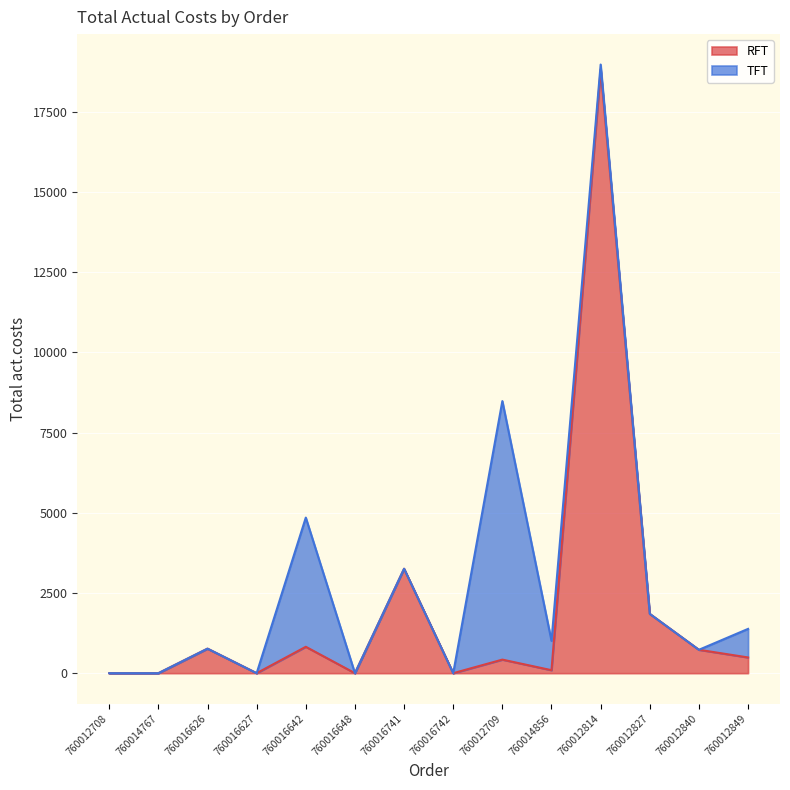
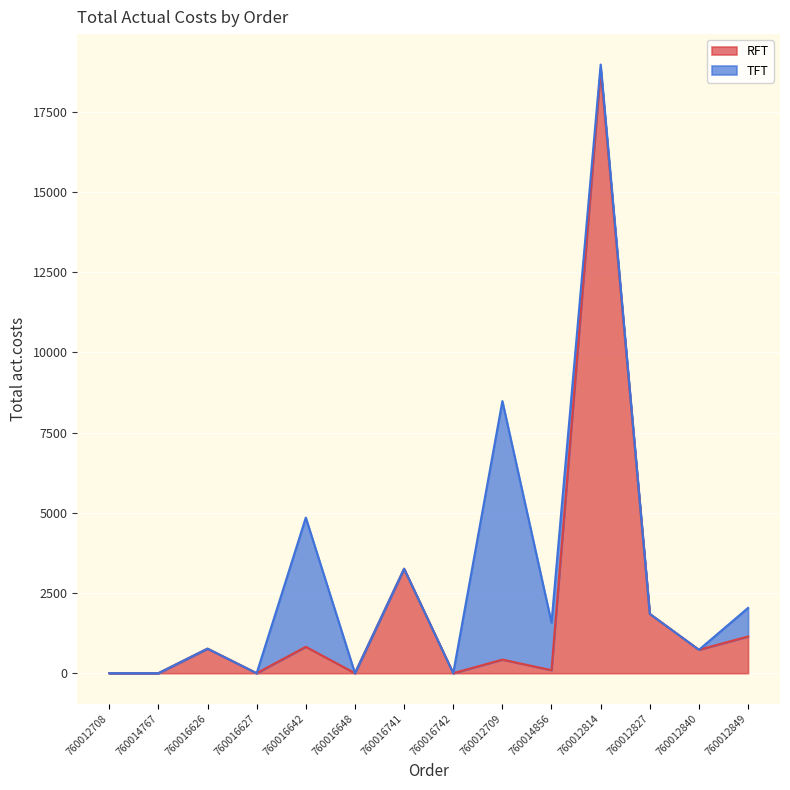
  {
    "RFT": {
      "760016642": 800,
      "760012709": 400,
      "760014856": 100,
      "760012814": 18800,
-     "760012849": 500
+     "760012849": 1100
    },
    "TFT": {
      "760016642": 4000,
      "760012709": 8100,
-     "760014856": 900,
+     "760014856": 1500,
      "760012814": 200,
      "760012849": 900
    }
  }
